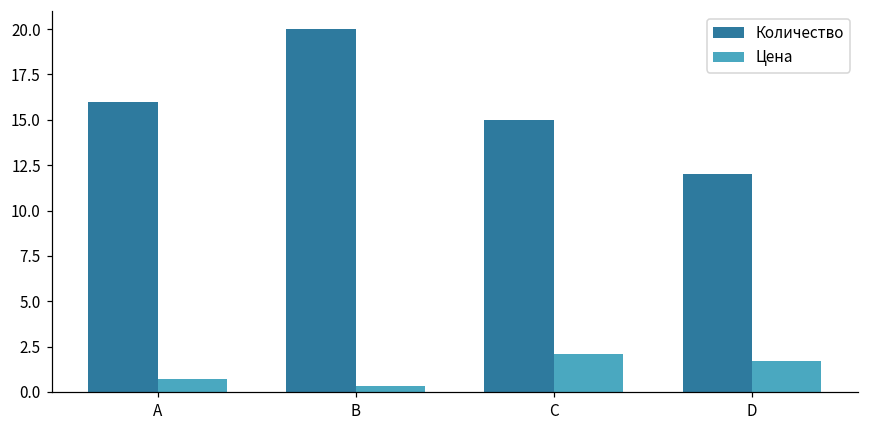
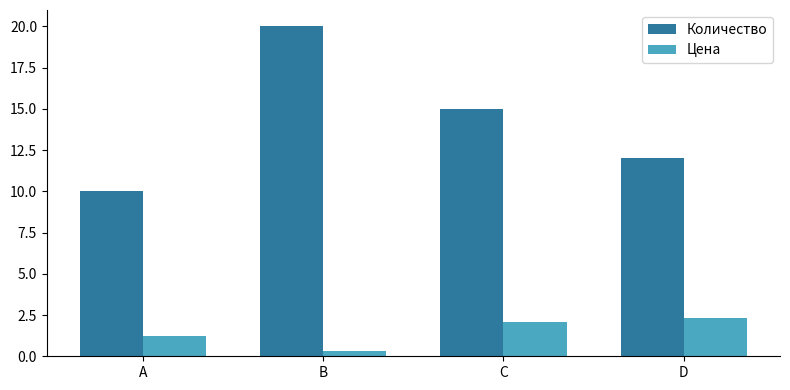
  {
    "Количество": {
-     "A": 16,
+     "A": 10,
      "B": 20,
      "C": 15,
      "D": 12
    },
    "Цена": {
-     "A": 0.7,
+     "A": 1.2,
      "B": 0.3,
      "C": 2.1,
-     "D": 1.7
+     "D": 2.3
    }
  }
